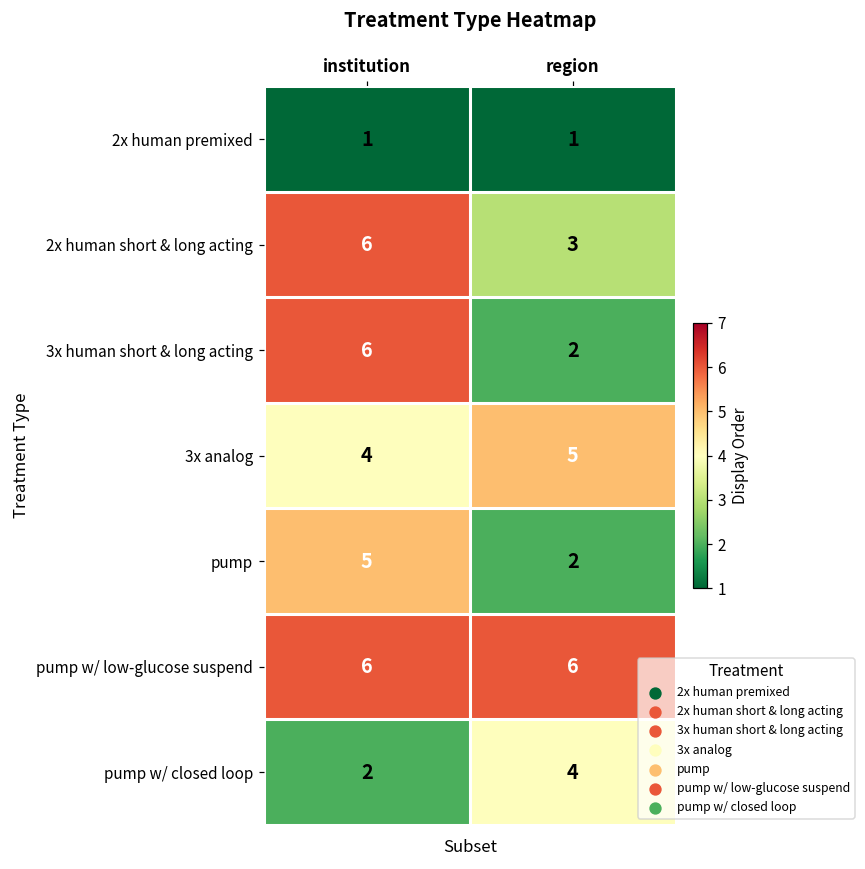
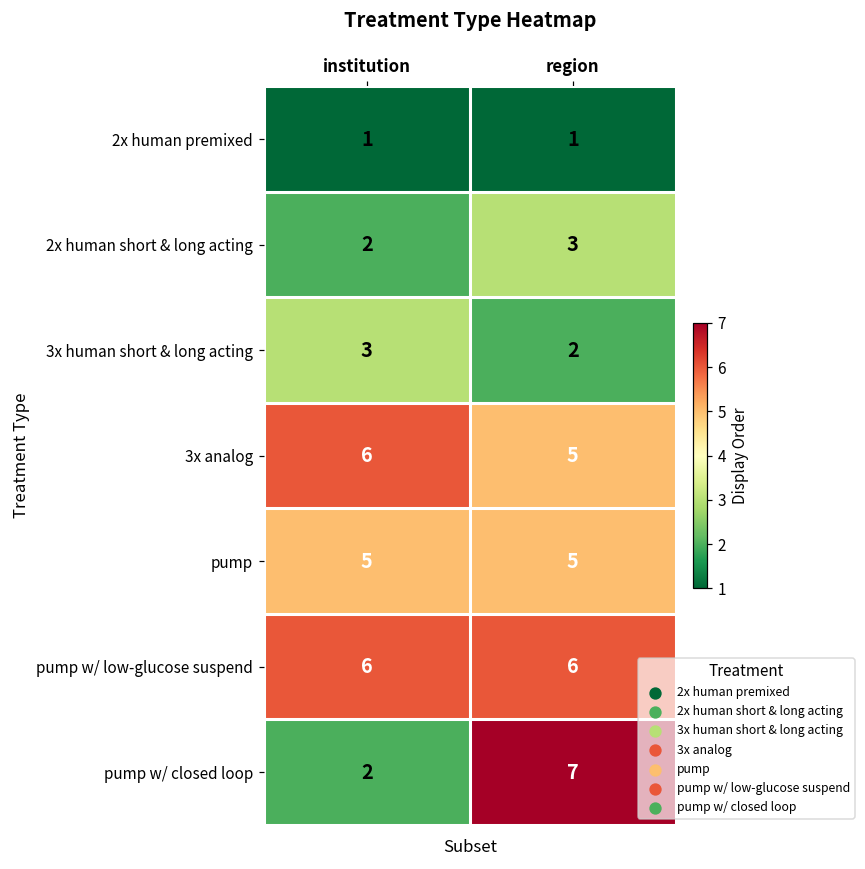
  {
    "2x human premixed": {
      "institution": 1,
      "region": 1
    },
    "2x human short & long acting": {
-     "institution": 6,
+     "institution": 2,
      "region": 3
    },
    "3x human short & long acting": {
-     "institution": 6,
+     "institution": 3,
      "region": 2
    },
    "3x analog": {
-     "institution": 4,
+     "institution": 6,
      "region": 5
    },
    "pump": {
      "institution": 5,
-     "region": 2
+     "region": 5
    },
    "pump w/ low-glucose suspend": {
      "institution": 6,
      "region": 6
    },
    "pump w/ closed loop": {
      "institution": 2,
-     "region": 4
+     "region": 7
    }
  }
